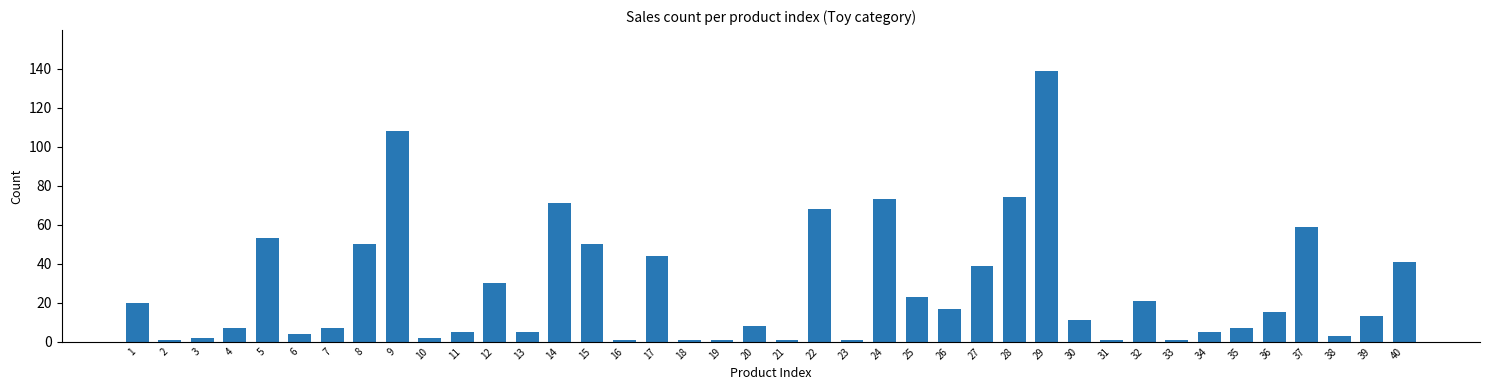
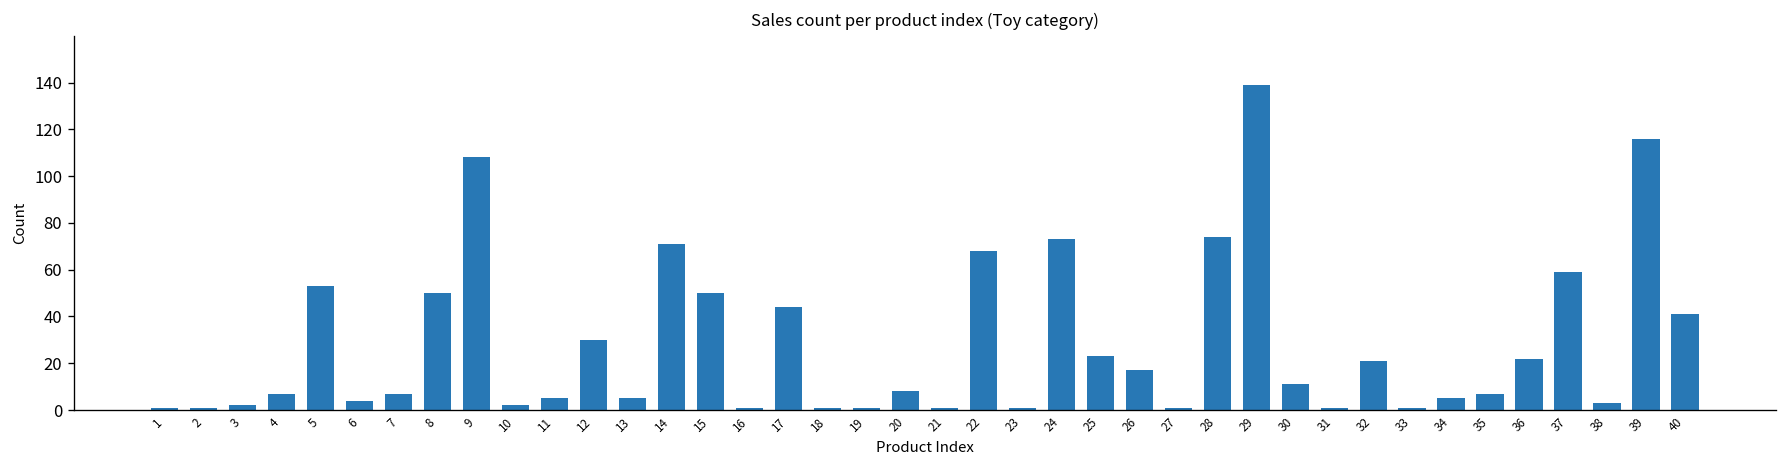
  {
-   "1": 20,
+   "1": 1,
    "3": 2,
    "4": 7,
    "5": 53,
    "6": 4,
    "7": 7,
    "8": 50,
    "9": 108,
    "10": 2,
    "11": 5,
    "12": 30,
    "13": 5,
    "14": 71,
    "15": 50,
    "17": 44,
    "20": 8,
    "22": 68,
    "24": 73,
    "25": 23,
    "26": 17,
-   "27": 39,
+   "27": 1,
    "28": 74,
    "29": 139,
    "30": 11,
    "32": 21,
    "34": 5,
    "35": 7,
-   "36": 15,
+   "36": 22,
    "37": 59,
    "38": 3,
-   "39": 13,
+   "39": 116,
    "40": 41
  }
